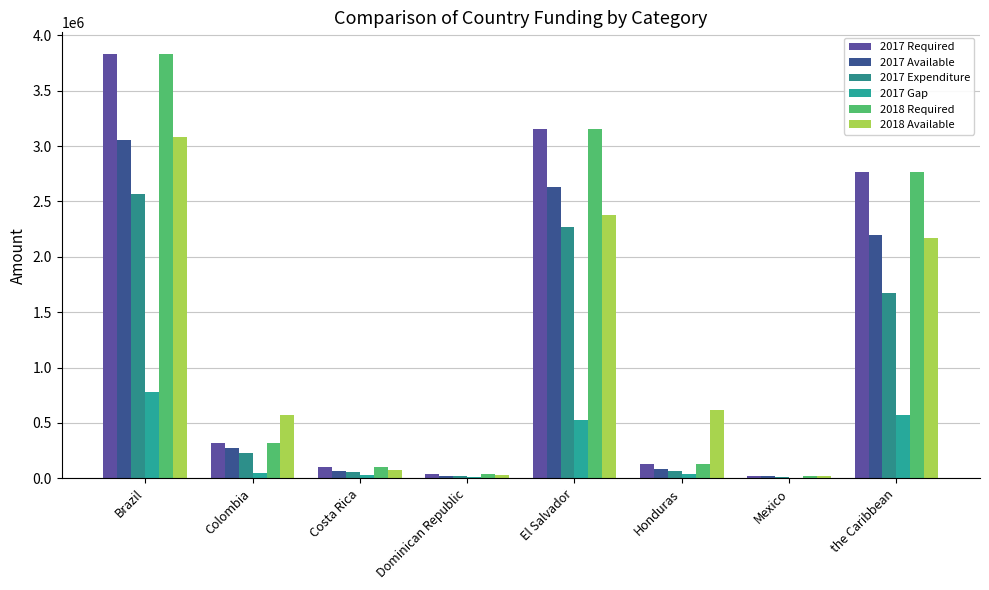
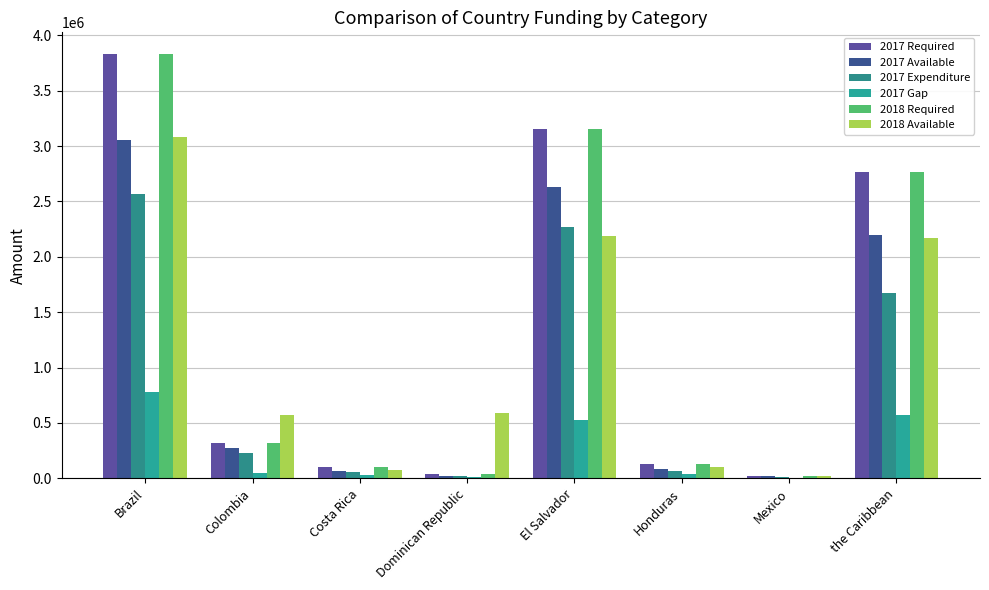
  {
    "2018 Required": {
      "Brazil": 3830000,
      "Colombia": 320000,
      "Costa Rica": 100000,
      "Dominican Republic": 40000,
      "El Salvador": 3150000,
      "Honduras": 130000,
      "Mexico": 30000,
      "the Caribbean": 2760000
    },
    "2018 Available": {
      "Brazil": 3080000,
      "Colombia": 570000,
      "Costa Rica": 70000,
-     "Dominican Republic": 30000,
-     "El Salvador": 2380000,
-     "Honduras": 620000,
+     "Dominican Republic": 590000,
+     "El Salvador": 2180000,
+     "Honduras": 100000,
      "Mexico": 20000,
      "the Caribbean": 2170000
    }
  }
